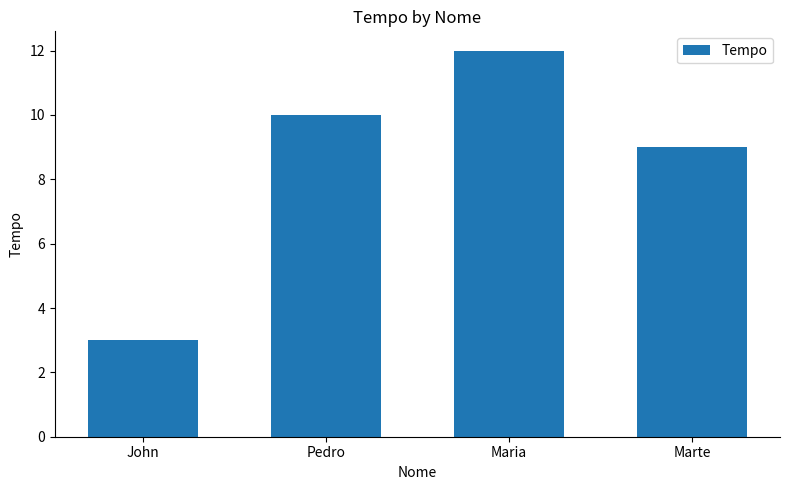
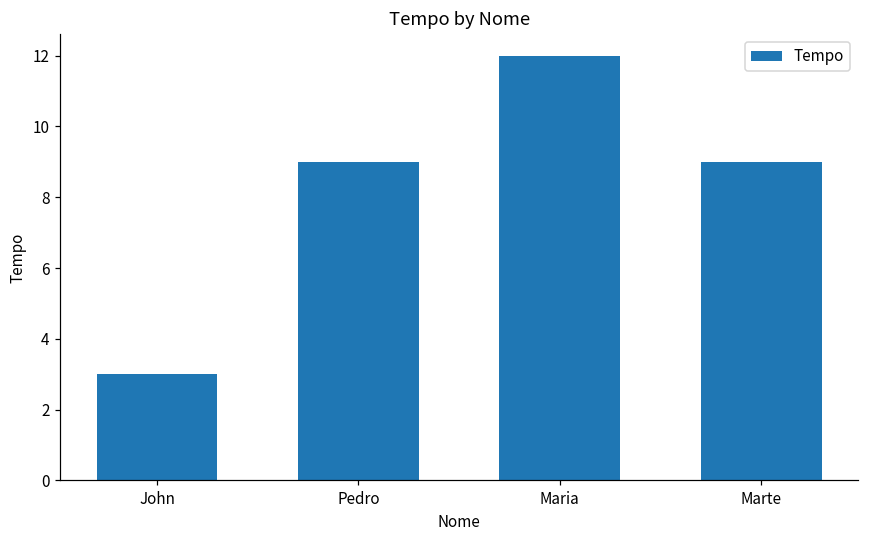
  {
    "John": 3,
-   "Pedro": 10,
+   "Pedro": 9,
    "Maria": 12,
    "Marte": 9
  }
